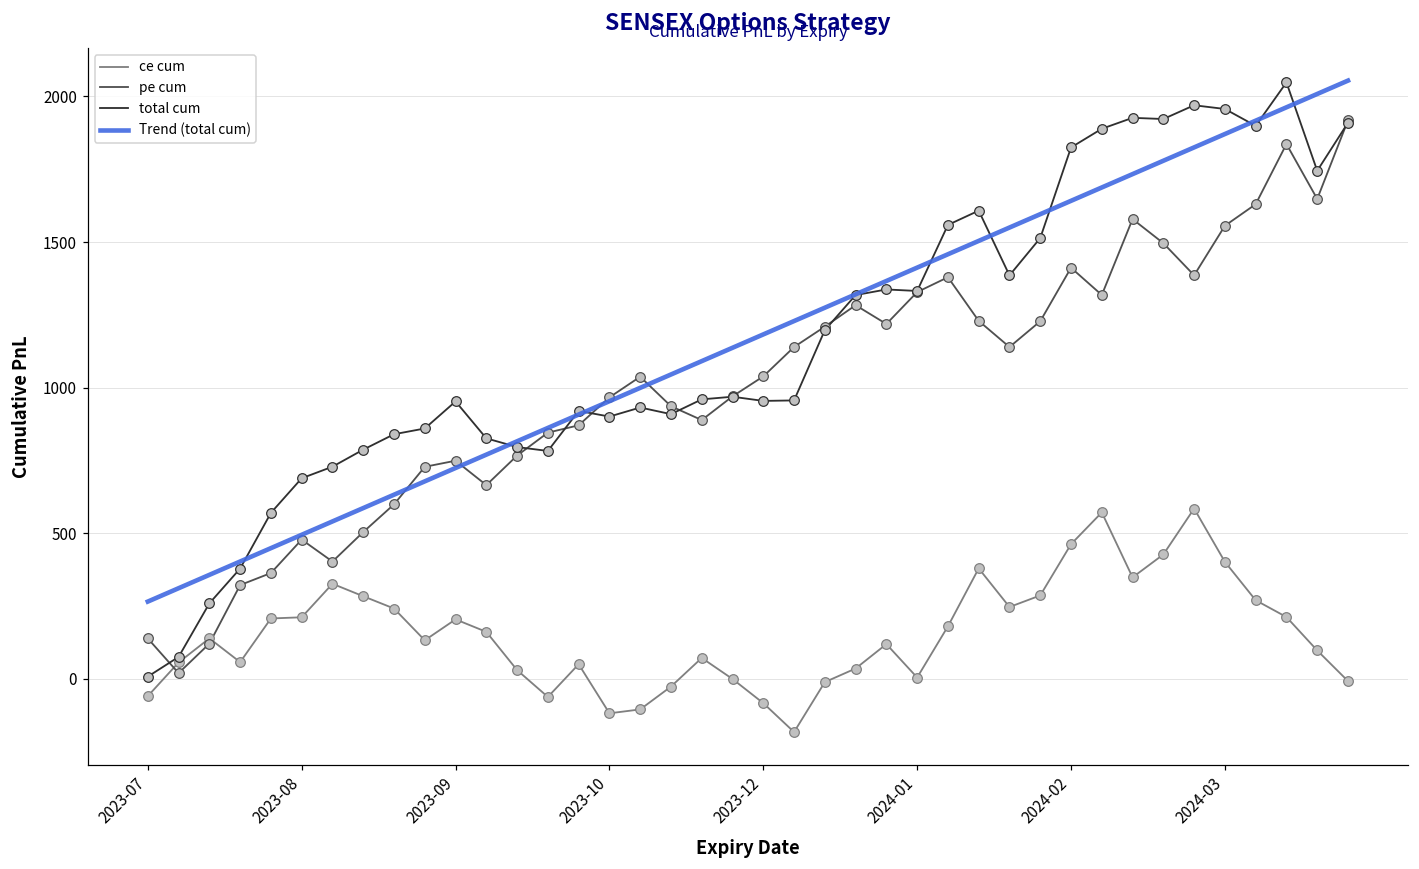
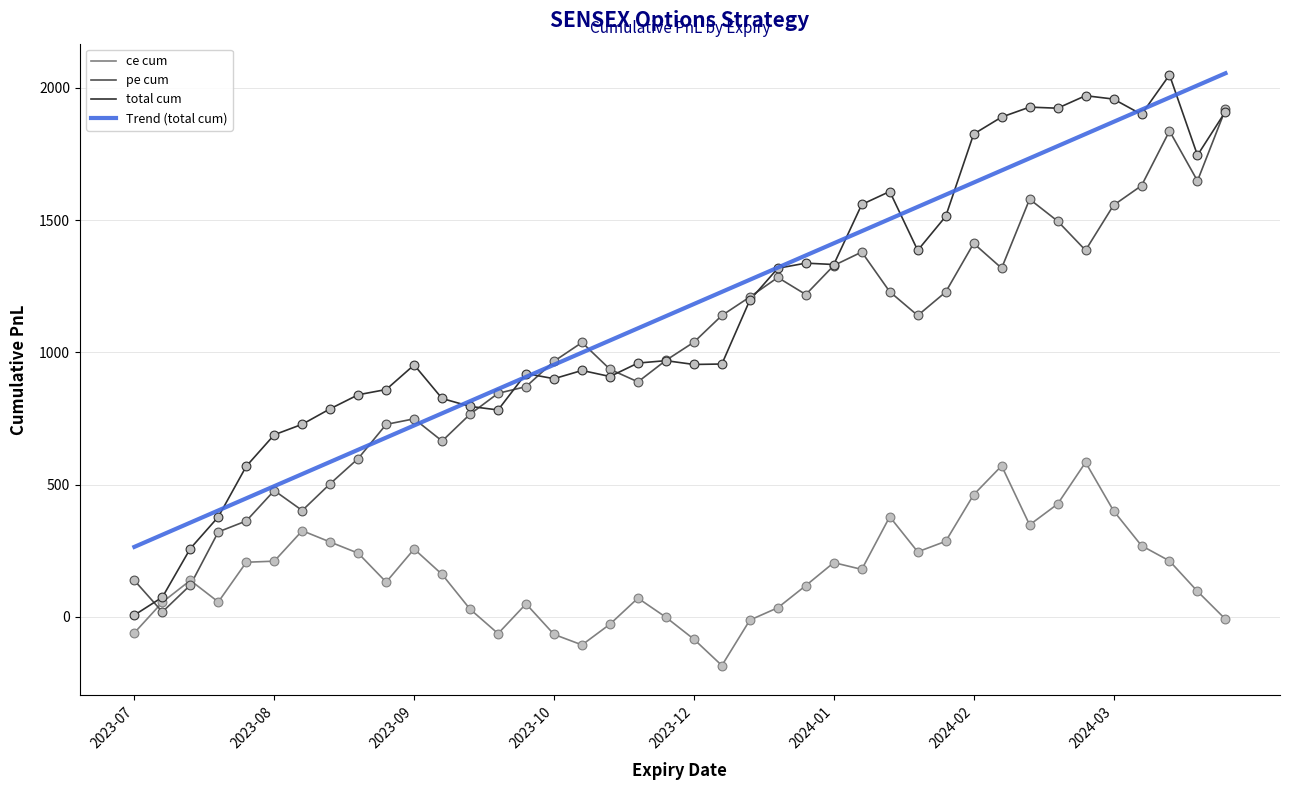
  {
    "ce cum": {
      "2023-07": -60,
      "2023-08": 210,
-     "2023-09": 200,
-     "2023-10": -120,
+     "2023-09": 260,
+     "2023-10": -70,
      "2023-12": -80,
-     "2024-01": 0,
+     "2024-01": 210,
      "2024-02": 460,
      "2024-03": 400
    },
    "Trend (total cum)": {
      "2023-07": 260
    }
  }
